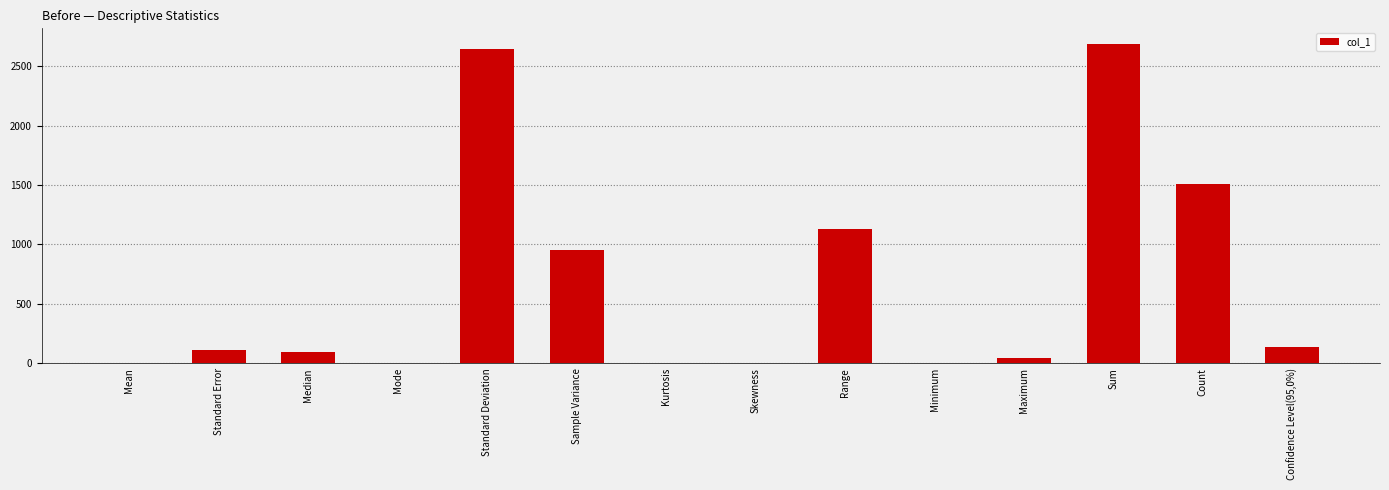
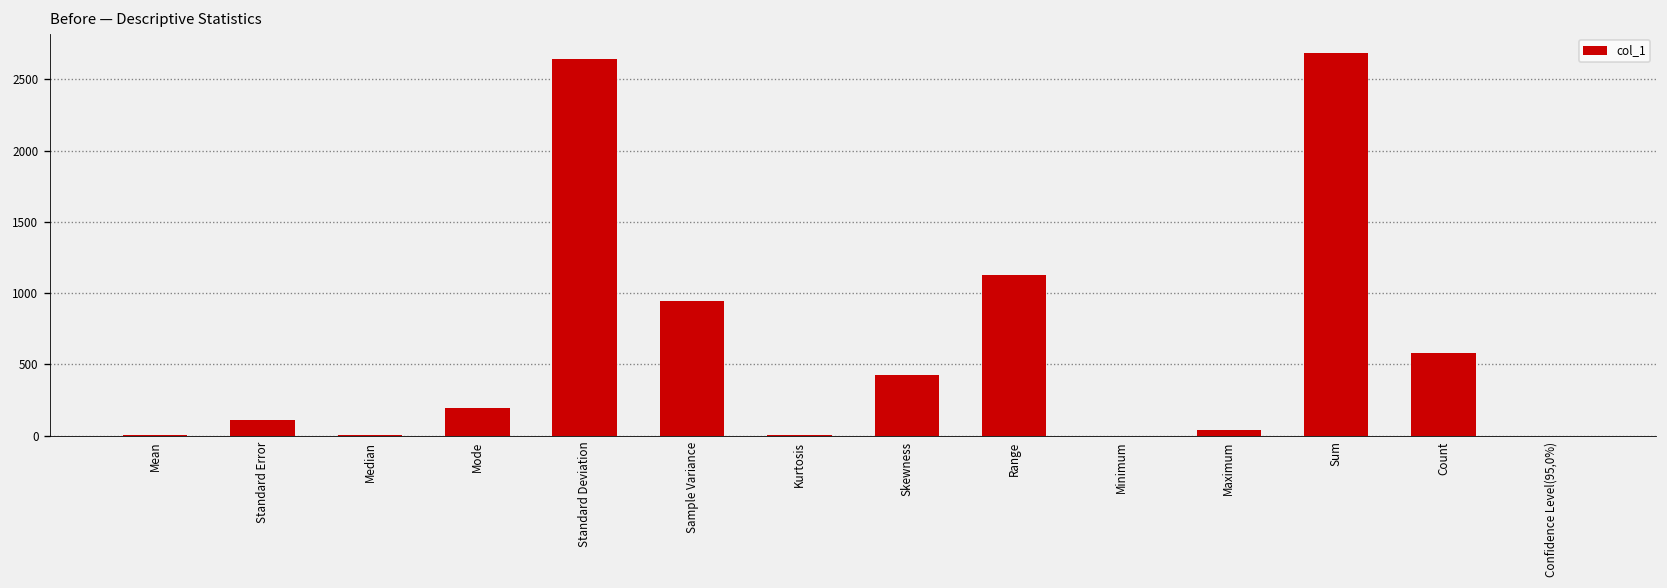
  {
    "Standard Error": 110,
-   "Median": 90,
-   "Mode": 0,
+   "Median": 0,
+   "Mode": 190,
    "Standard Deviation": 2640,
    "Sample Variance": 950,
-   "Skewness": 0,
+   "Skewness": 430,
    "Range": 1130,
    "Maximum": 40,
    "Sum": 2680,
-   "Count": 1510,
-   "Confidence Level(95,0%)": 130
+   "Count": 580,
+   "Confidence Level(95,0%)": 0
  }
